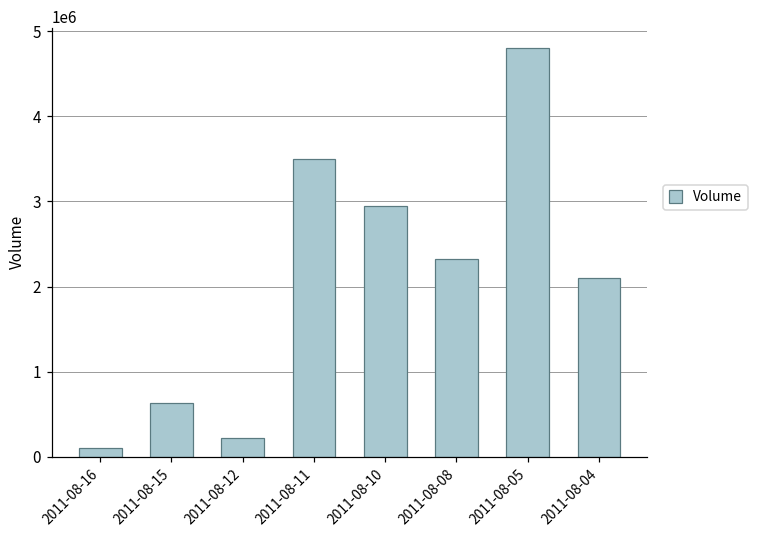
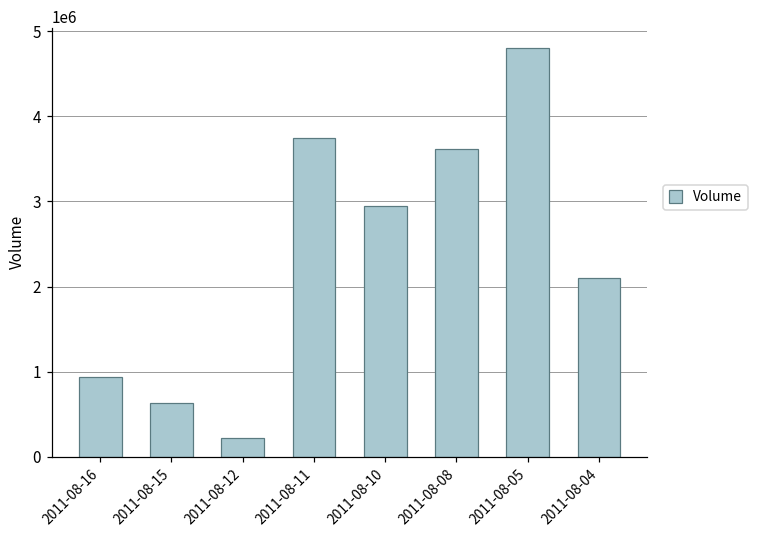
  {
-   "2011-08-16": 100000,
+   "2011-08-16": 900000,
    "2011-08-15": 600000,
    "2011-08-12": 200000,
-   "2011-08-11": 3500000,
+   "2011-08-11": 3700000,
    "2011-08-10": 2900000,
-   "2011-08-08": 2300000,
+   "2011-08-08": 3600000,
    "2011-08-05": 4800000,
    "2011-08-04": 2100000
  }
